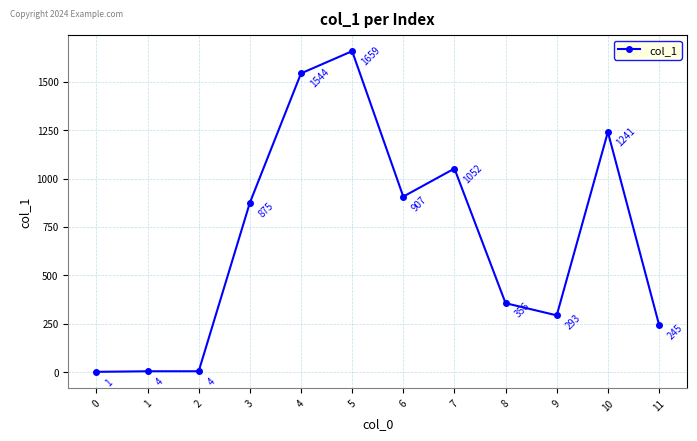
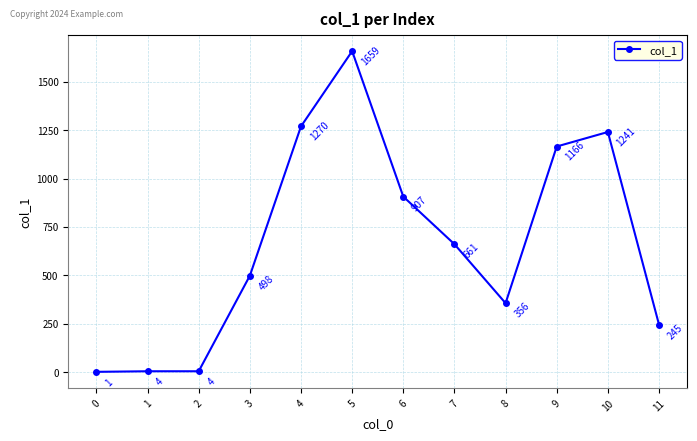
  {
    "0": 1,
    "1": 4,
    "2": 4,
-   "3": 875,
-   "4": 1544,
+   "3": 498,
+   "4": 1270,
    "5": 1659,
    "6": 907,
-   "7": 1052,
+   "7": 661,
    "8": 356,
-   "9": 293,
+   "9": 1166,
    "10": 1241,
    "11": 245
  }
